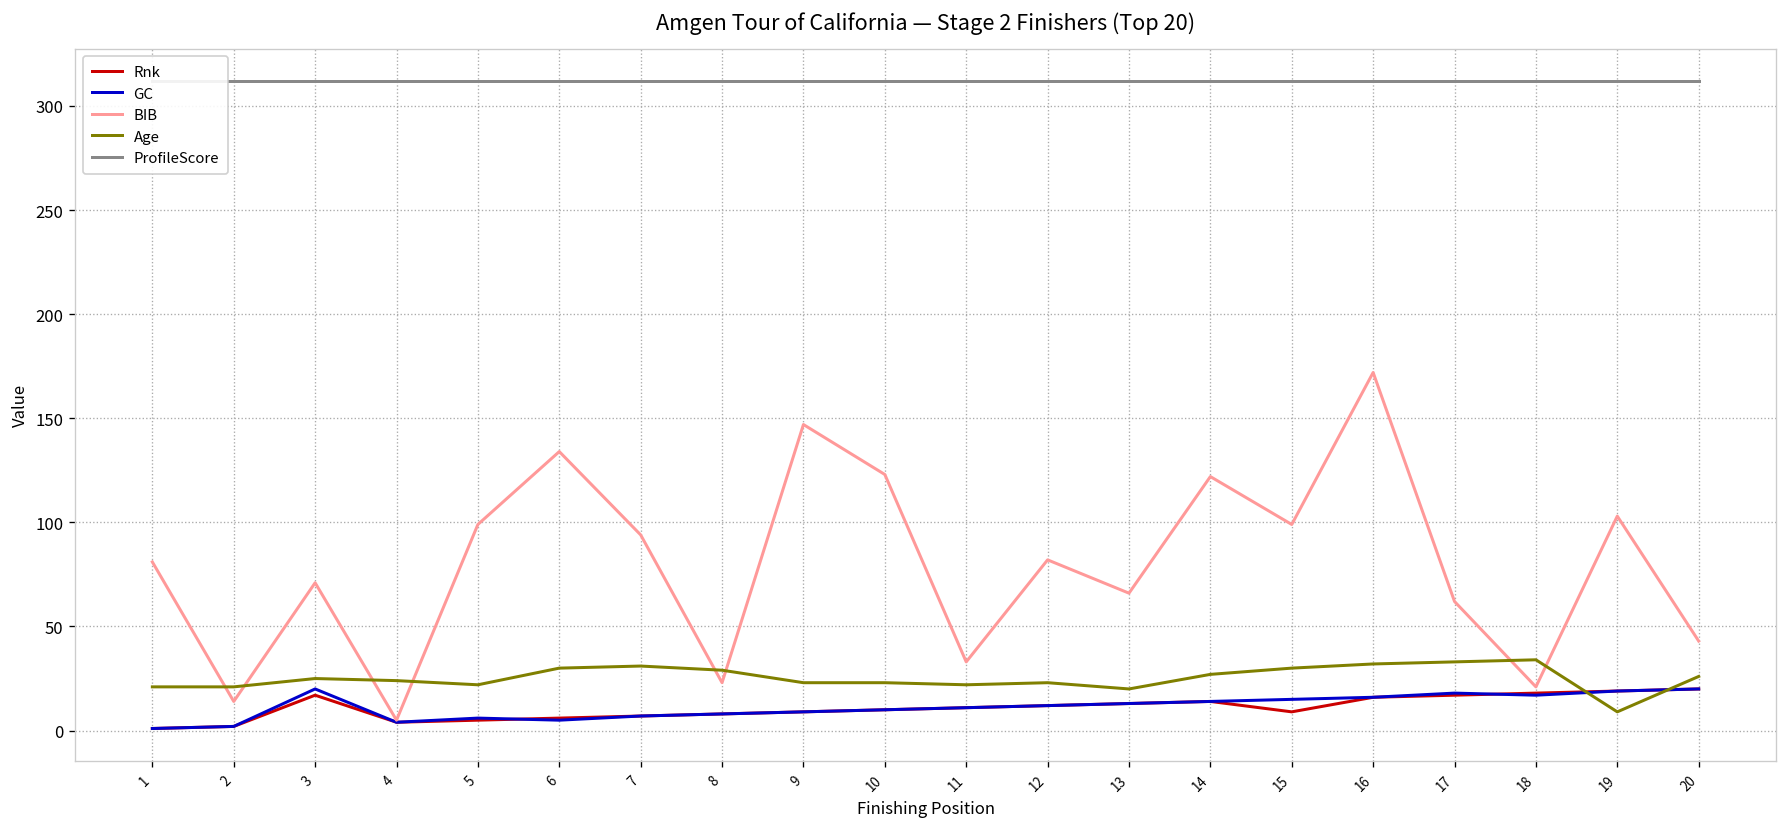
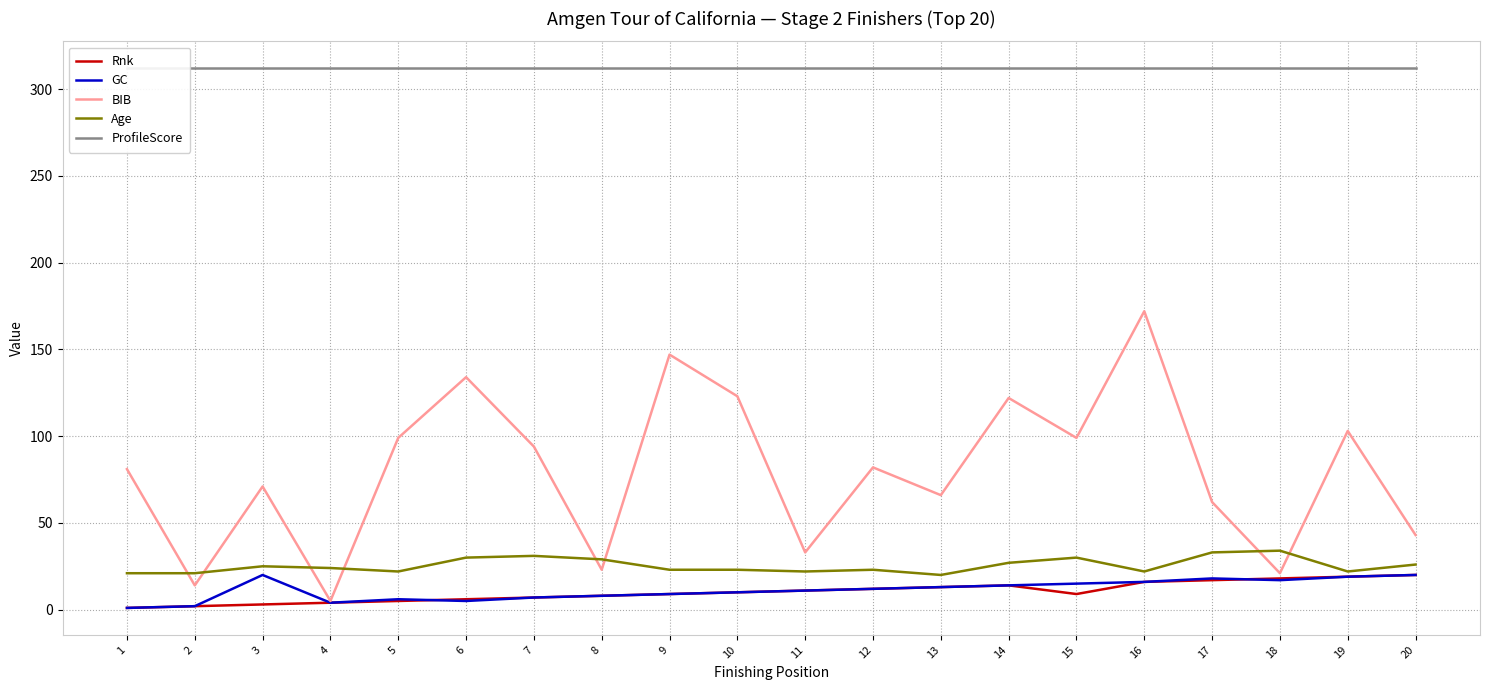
  {
    "Rnk": {
-     "3": 17,
+     "3": 3,
      "15": 9
    },
    "GC": {
      "3": 20,
      "15": 15
    },
    "BIB": {
      "1": 81,
      "2": 14,
      "3": 71,
      "5": 99,
      "6": 134,
      "7": 94,
      "8": 23,
      "9": 147,
      "10": 123,
      "11": 33,
      "12": 82,
      "13": 66,
      "14": 122,
      "15": 99,
      "16": 172,
      "17": 62,
      "18": 21,
      "19": 103,
      "20": 43
    },
    "Age": {
      "1": 21,
      "2": 21,
      "3": 25,
      "4": 24,
      "5": 22,
      "6": 30,
      "7": 31,
      "8": 29,
      "9": 23,
      "10": 23,
      "11": 22,
      "12": 23,
      "13": 20,
      "14": 27,
      "15": 30,
-     "16": 32,
+     "16": 22,
      "17": 33,
      "18": 34,
-     "19": 9,
+     "19": 22,
      "20": 26
    },
    "ProfileScore": {
      "2": 312,
      "3": 312,
      "4": 312,
      "5": 312,
      "6": 312,
      "7": 312,
      "8": 312,
      "9": 312,
      "10": 312,
      "11": 312,
      "12": 312,
      "13": 312,
      "14": 312,
      "15": 312,
      "16": 312,
      "17": 312,
      "18": 312,
      "19": 312,
      "20": 312
    }
  }
